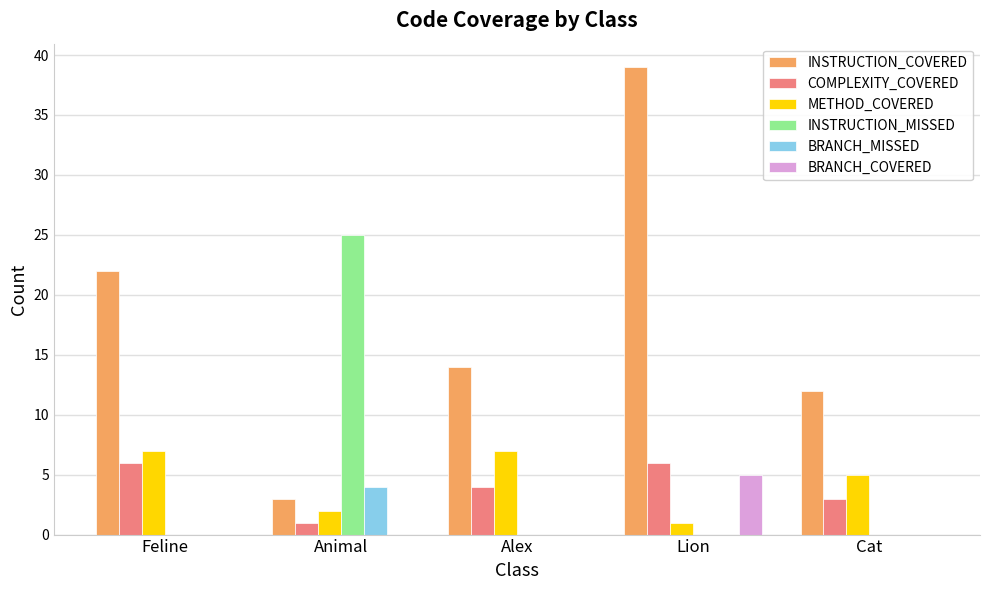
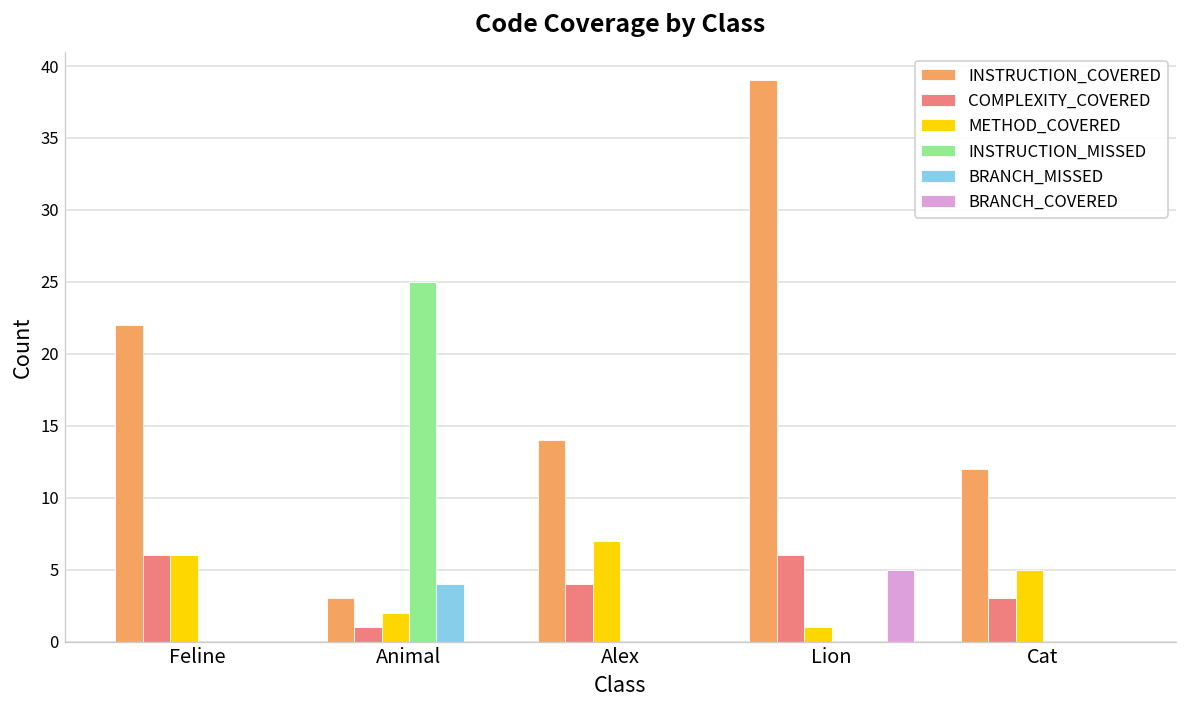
  {
    "METHOD_COVERED": {
-     "Feline": 7,
+     "Feline": 6,
      "Animal": 2,
      "Alex": 7,
      "Lion": 1,
      "Cat": 5
    },
    "INSTRUCTION_MISSED": {
      "Feline": 0,
      "Animal": 25,
      "Alex": 0,
      "Lion": 0,
      "Cat": 0
    },
    "BRANCH_MISSED": {
      "Feline": 0,
      "Animal": 4,
      "Alex": 0,
      "Lion": 0,
      "Cat": 0
    },
    "BRANCH_COVERED": {
      "Feline": 0,
      "Animal": 0,
      "Alex": 0,
      "Lion": 5,
      "Cat": 0
    }
  }
